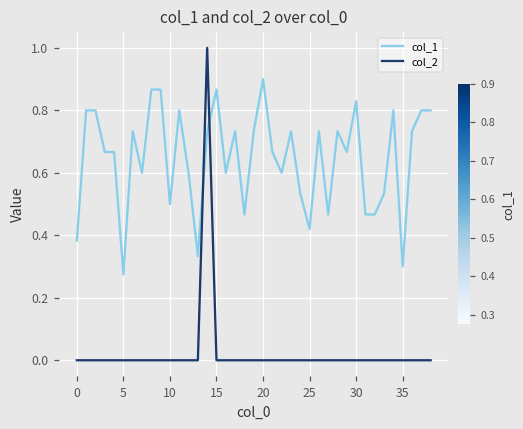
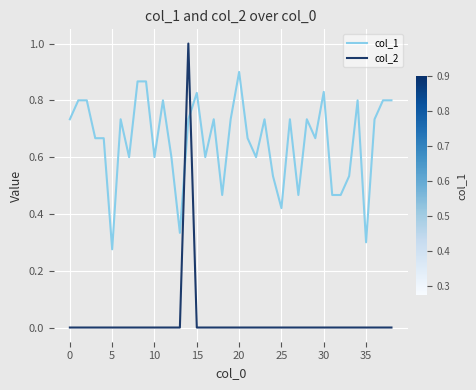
  {
    "col_1": {
-     "0": 0.38,
+     "0": 0.73,
      "5": 0.28,
-     "10": 0.5,
-     "15": 0.87,
+     "10": 0.6,
+     "15": 0.83,
      "20": 0.90,
      "25": 0.42,
      "30": 0.83,
      "35": 0.30
    },
    "col_2": {
      "0": 0.00,
      "5": 0.00,
      "10": 0.00,
      "15": 0.00,
      "20": 0.00,
      "25": 0.00,
      "30": 0.00,
      "35": 0.00
    }
  }
